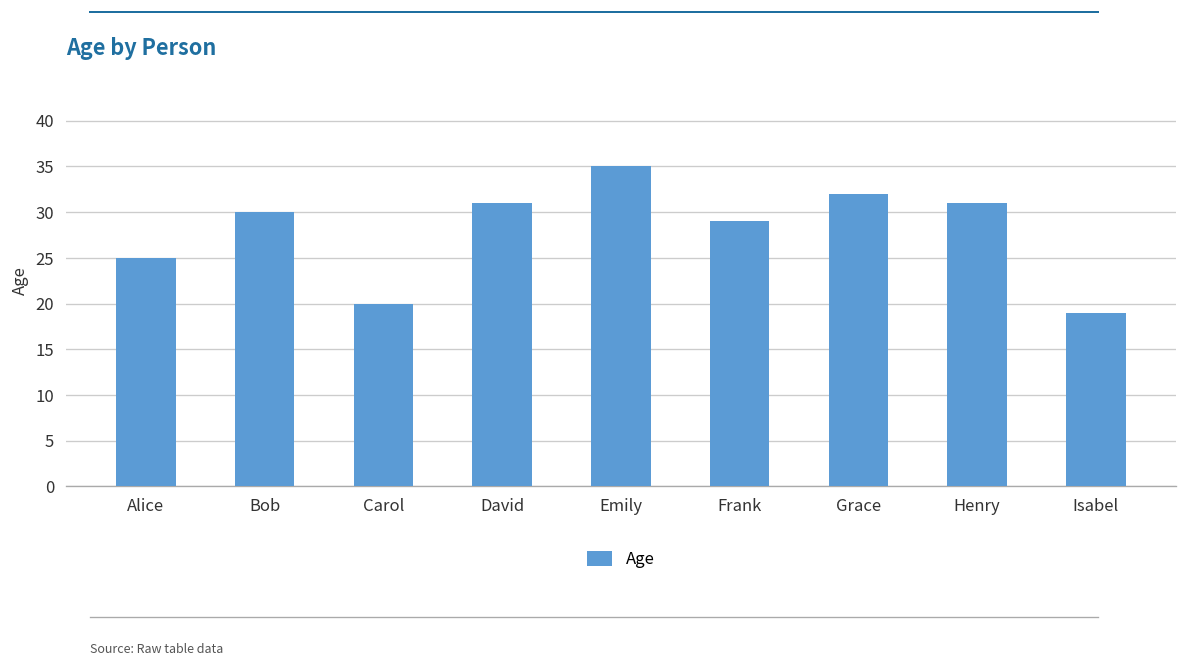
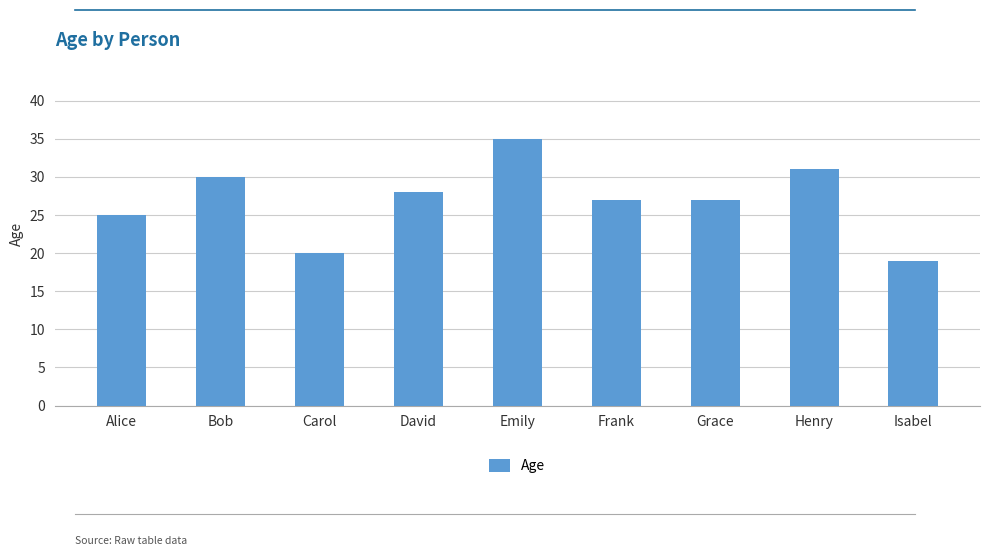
  {
    "Alice": 25,
    "Bob": 30,
    "Carol": 20,
-   "David": 31,
+   "David": 28,
    "Emily": 35,
-   "Frank": 29,
-   "Grace": 32,
+   "Frank": 27,
+   "Grace": 27,
    "Henry": 31,
    "Isabel": 19
  }
